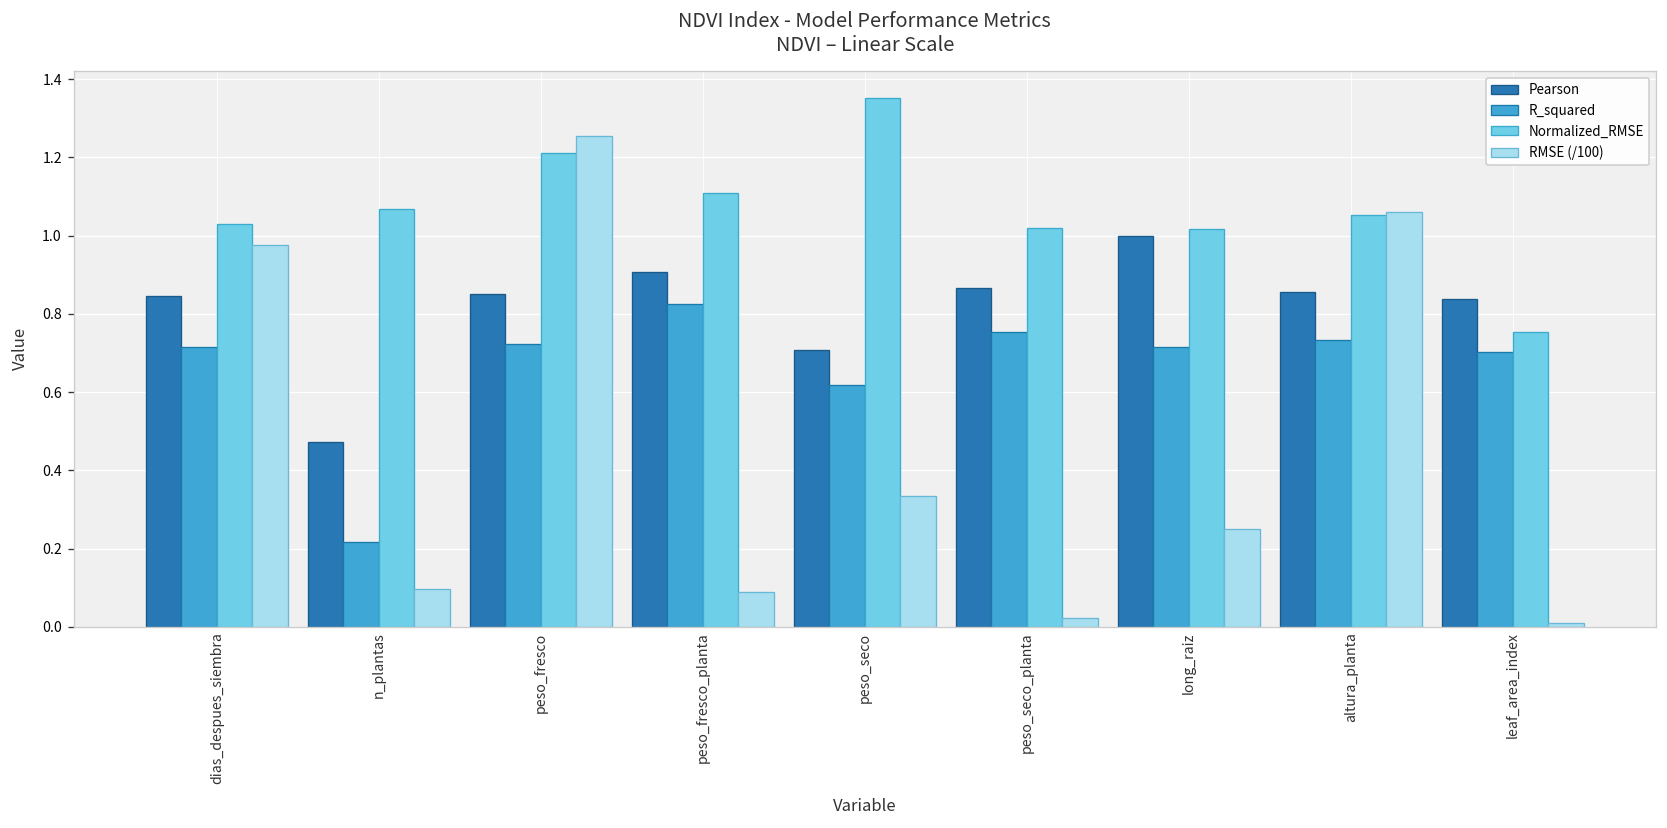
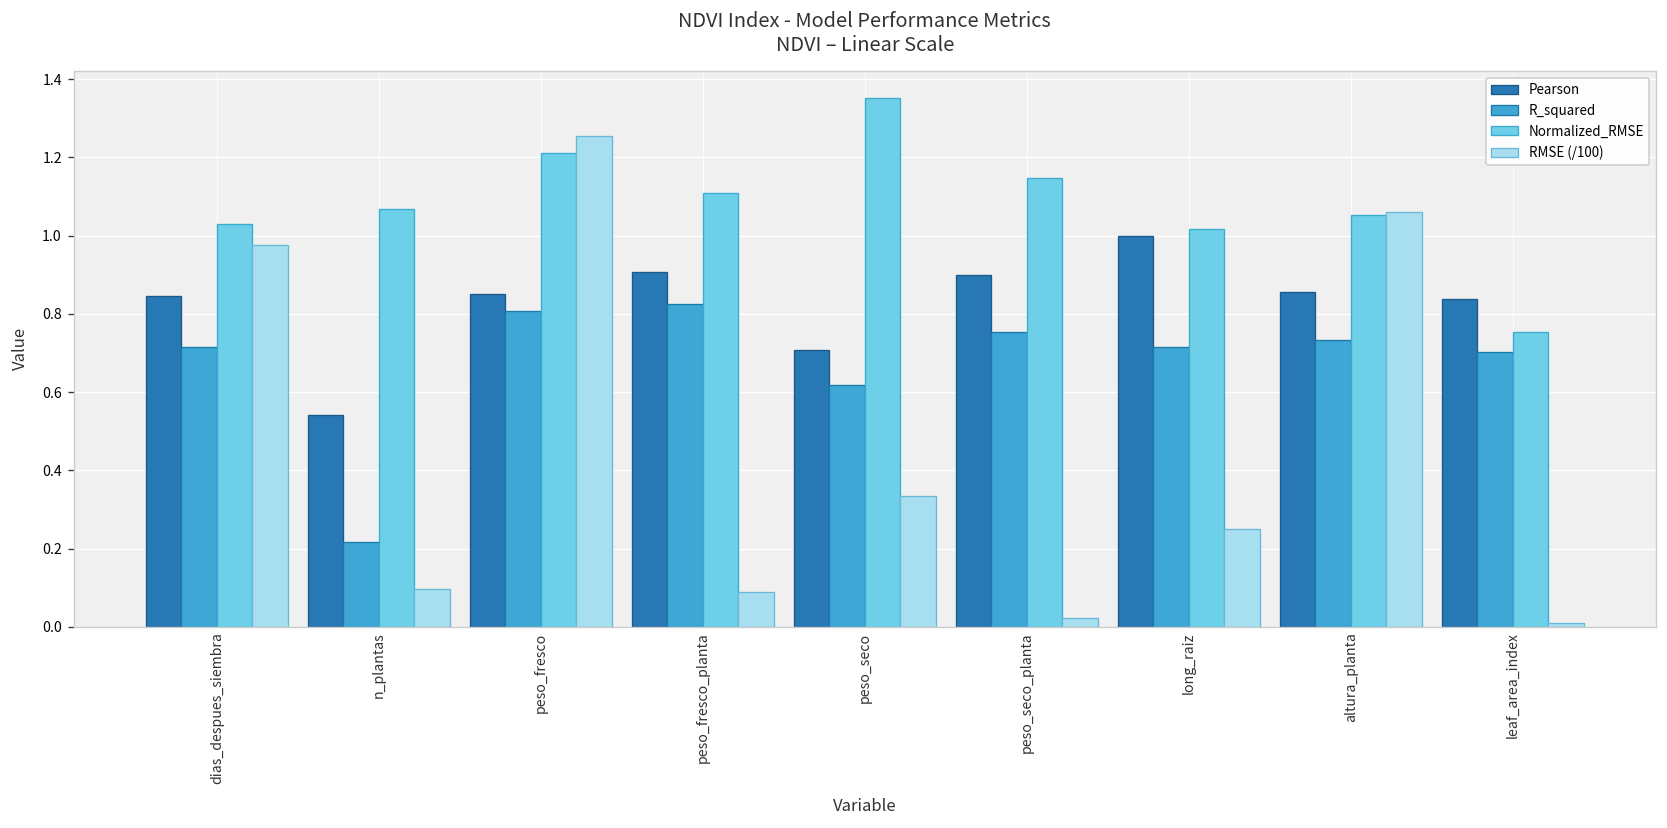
  {
    "Pearson": {
      "dias_despues_siembra": 0.85,
-     "n_plantas": 0.47,
+     "n_plantas": 0.54,
      "peso_fresco": 0.85,
      "peso_fresco_planta": 0.91,
      "peso_seco": 0.71,
-     "peso_seco_planta": 0.87,
+     "peso_seco_planta": 0.90,
      "long_raiz": 1.00,
      "altura_planta": 0.86,
      "leaf_area_index": 0.84
    },
    "R_squared": {
      "dias_despues_siembra": 0.71,
      "n_plantas": 0.22,
-     "peso_fresco": 0.72,
+     "peso_fresco": 0.81,
      "peso_fresco_planta": 0.83,
      "peso_seco": 0.62,
      "peso_seco_planta": 0.75,
      "long_raiz": 0.72,
      "altura_planta": 0.73,
      "leaf_area_index": 0.70
    },
    "Normalized_RMSE": {
      "dias_despues_siembra": 1.03,
      "n_plantas": 1.07,
      "peso_fresco": 1.21,
      "peso_fresco_planta": 1.11,
      "peso_seco": 1.35,
-     "peso_seco_planta": 1.02,
+     "peso_seco_planta": 1.15,
      "long_raiz": 1.02,
      "altura_planta": 1.05,
      "leaf_area_index": 0.75
    },
    "RMSE (/100)": {
      "dias_despues_siembra": 0.98,
      "n_plantas": 0.10,
      "peso_fresco": 1.25,
      "peso_fresco_planta": 0.09,
      "peso_seco": 0.33,
      "peso_seco_planta": 0.02,
      "long_raiz": 0.25,
      "altura_planta": 1.06,
      "leaf_area_index": 0.01
    }
  }
